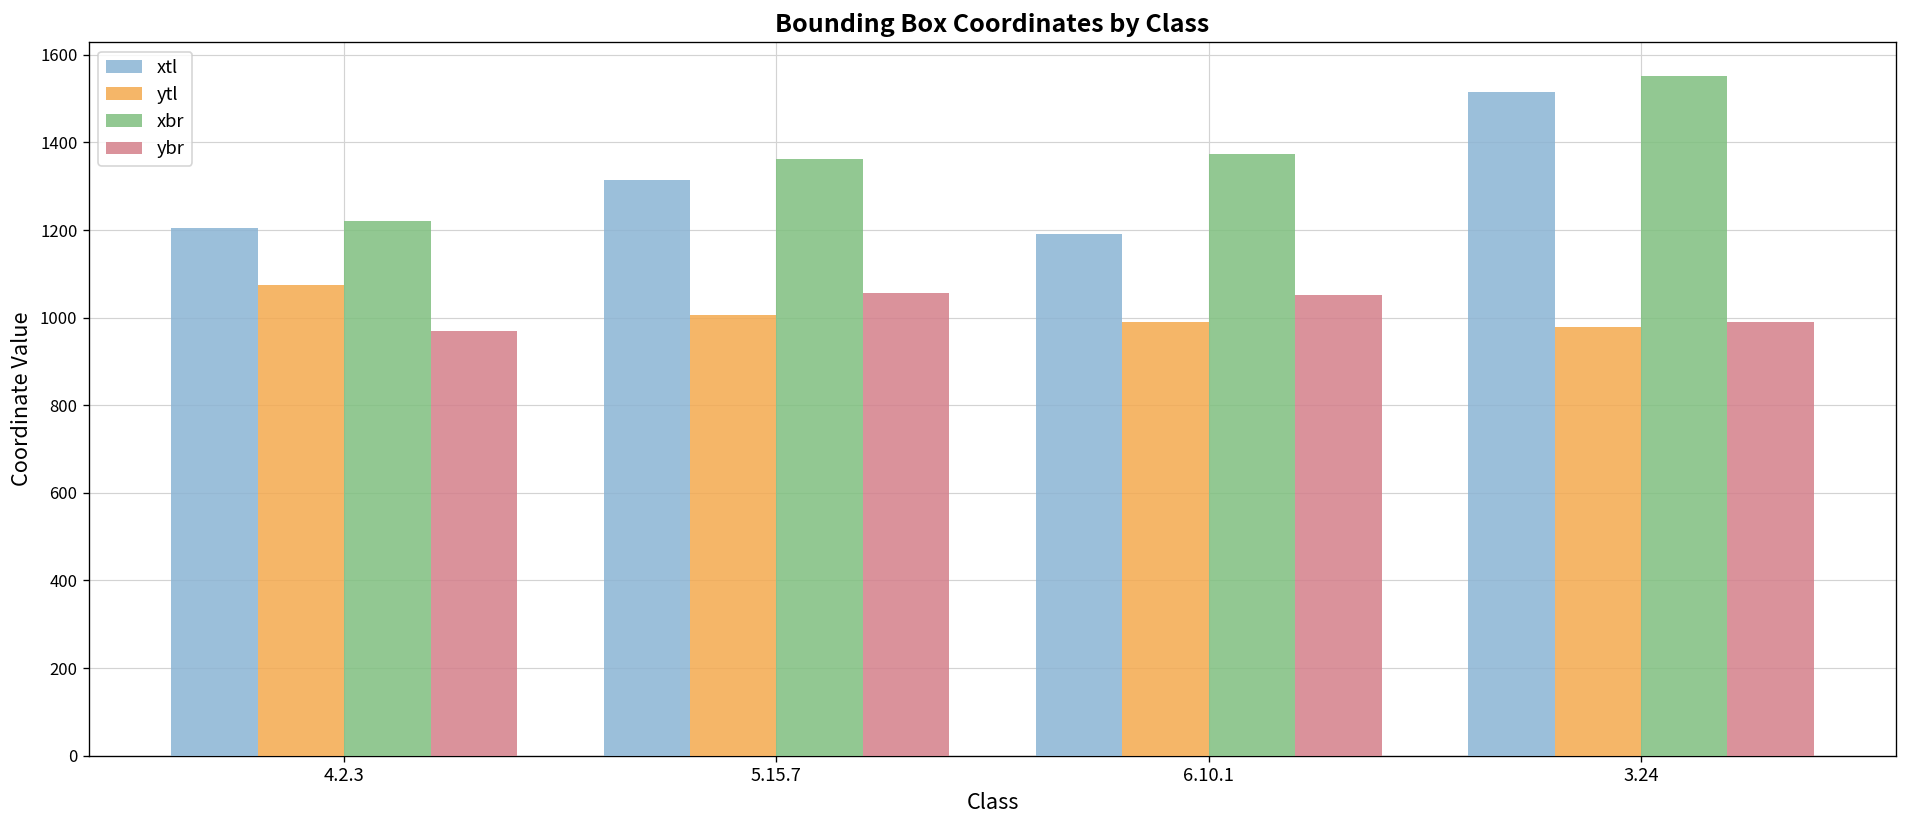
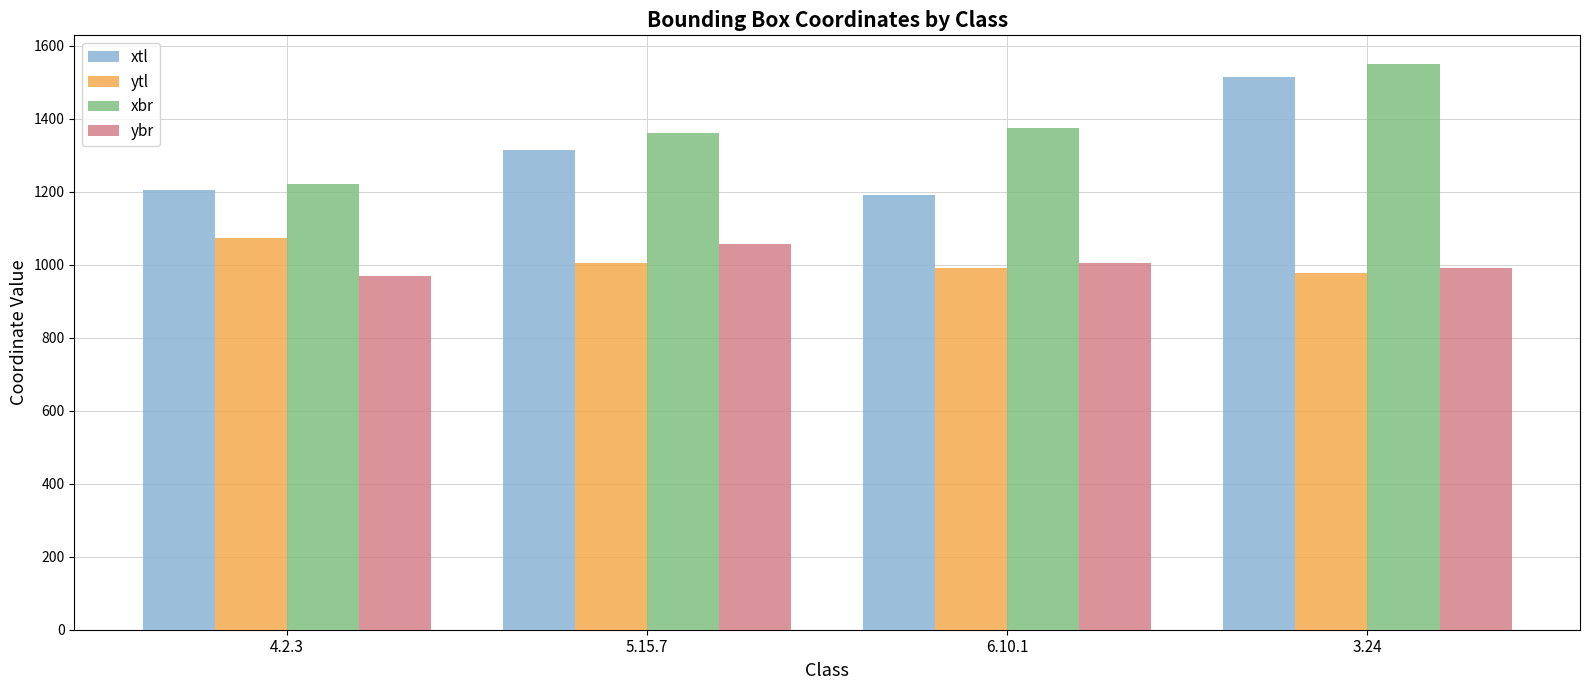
  {
    "xtl": {
      "4.2.3": 1210,
      "5.15.7": 1320,
      "6.10.1": 1190,
      "3.24": 1520
    },
    "ytl": {
      "4.2.3": 1070,
      "5.15.7": 1010,
      "6.10.1": 990,
      "3.24": 980
    },
    "xbr": {
      "4.2.3": 1220,
      "5.15.7": 1360,
      "6.10.1": 1370,
      "3.24": 1550
    },
    "ybr": {
      "4.2.3": 970,
      "5.15.7": 1060,
-     "6.10.1": 1050,
+     "6.10.1": 1010,
      "3.24": 990
    }
  }
